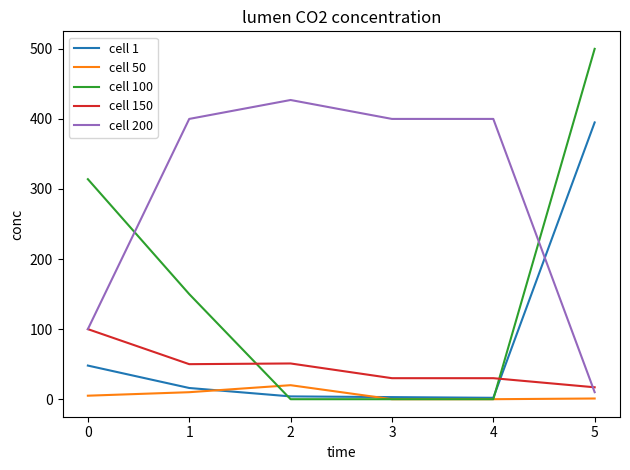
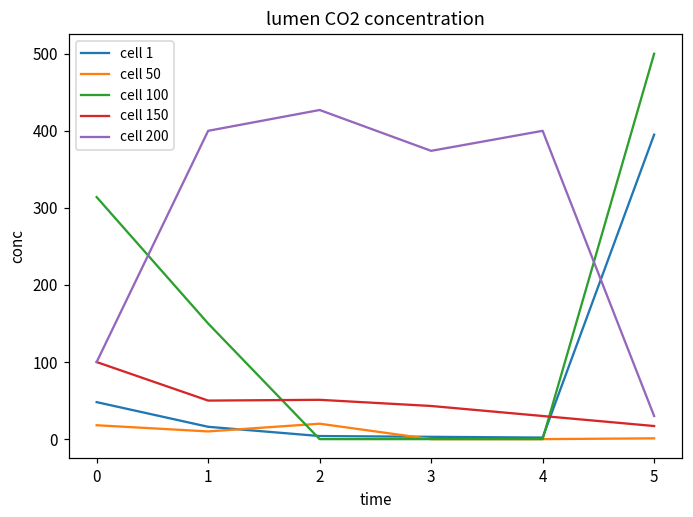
  {
    "cell 1": {
      "0": 50,
      "1": 20,
      "2": 0,
      "5": 400
    },
    "cell 50": {
-     "0": 10,
+     "0": 20,
      "1": 10,
      "2": 20,
      "5": 0
    },
    "cell 100": {
      "0": 310,
      "1": 150,
      "2": 0,
      "5": 500
    },
    "cell 150": {
      "1": 50,
      "2": 50,
-     "3": 30,
+     "3": 40,
      "4": 30,
      "5": 20
    },
    "cell 200": {
      "1": 400,
      "2": 430,
-     "3": 400,
+     "3": 370,
      "4": 400,
-     "5": 10
+     "5": 30
    }
  }
